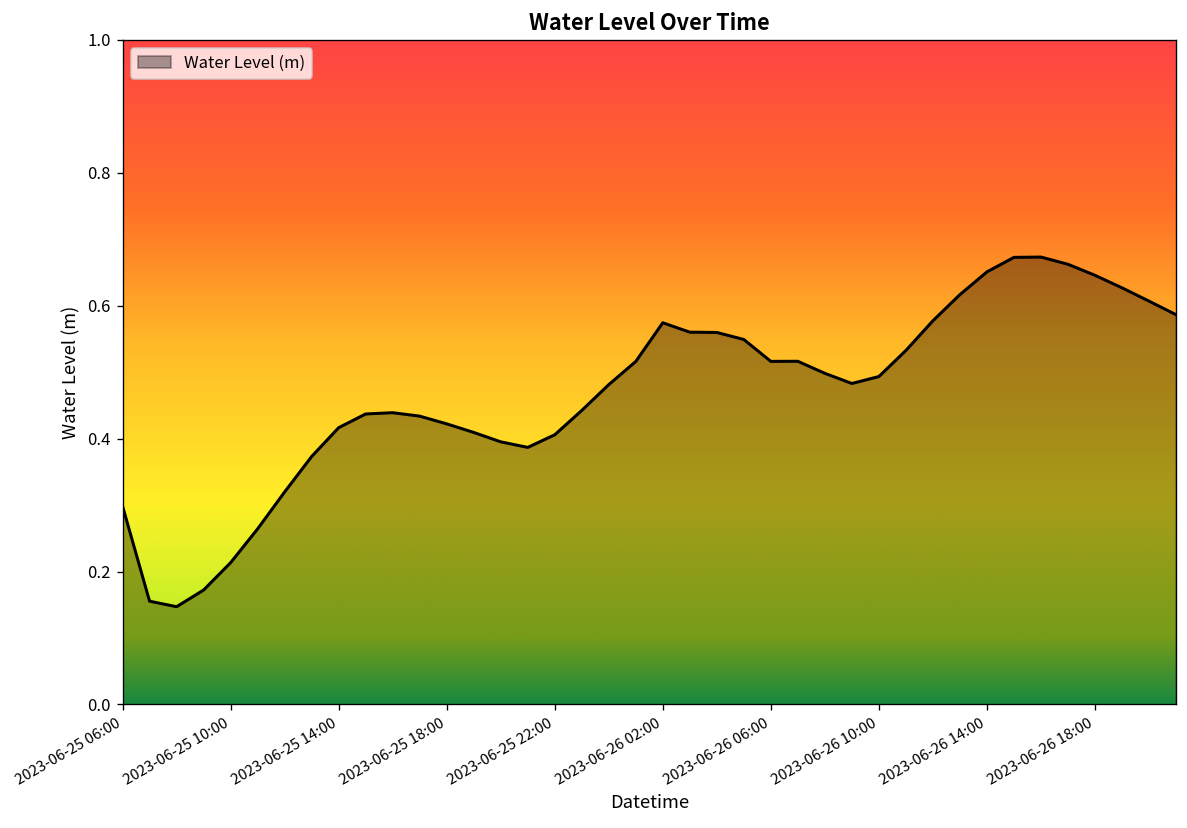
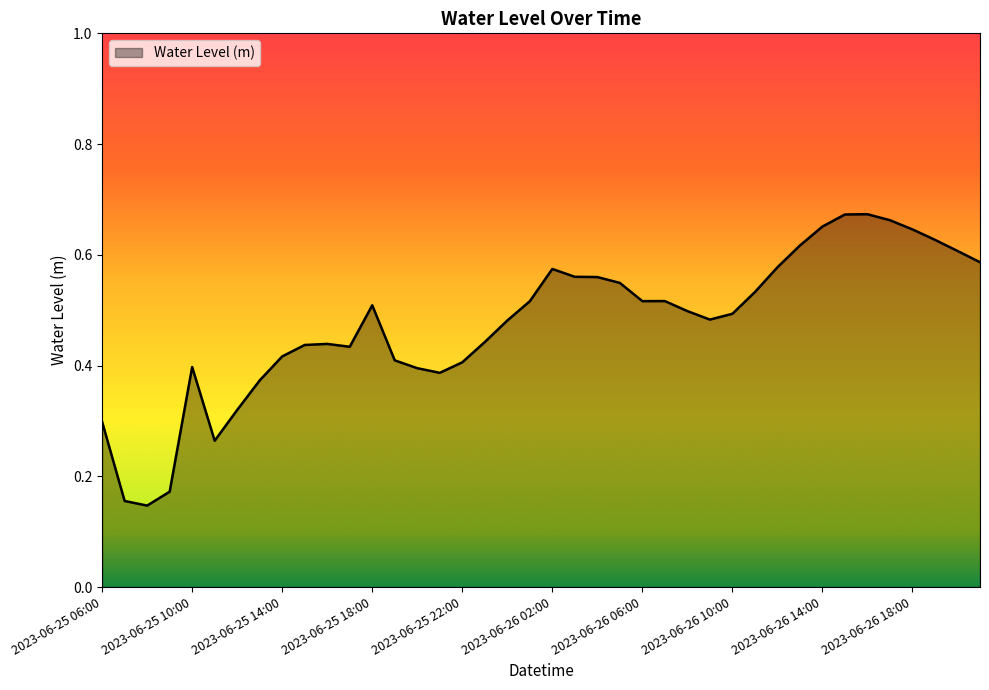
  {
    "2023-06-25 06:00": 0.30,
-   "2023-06-25 10:00": 0.21,
+   "2023-06-25 10:00": 0.40,
    "2023-06-25 14:00": 0.42,
-   "2023-06-25 18:00": 0.42,
+   "2023-06-25 18:00": 0.51,
    "2023-06-25 22:00": 0.41,
    "2023-06-26 02:00": 0.57,
    "2023-06-26 06:00": 0.52,
    "2023-06-26 10:00": 0.49,
    "2023-06-26 14:00": 0.65,
    "2023-06-26 18:00": 0.65
  }
